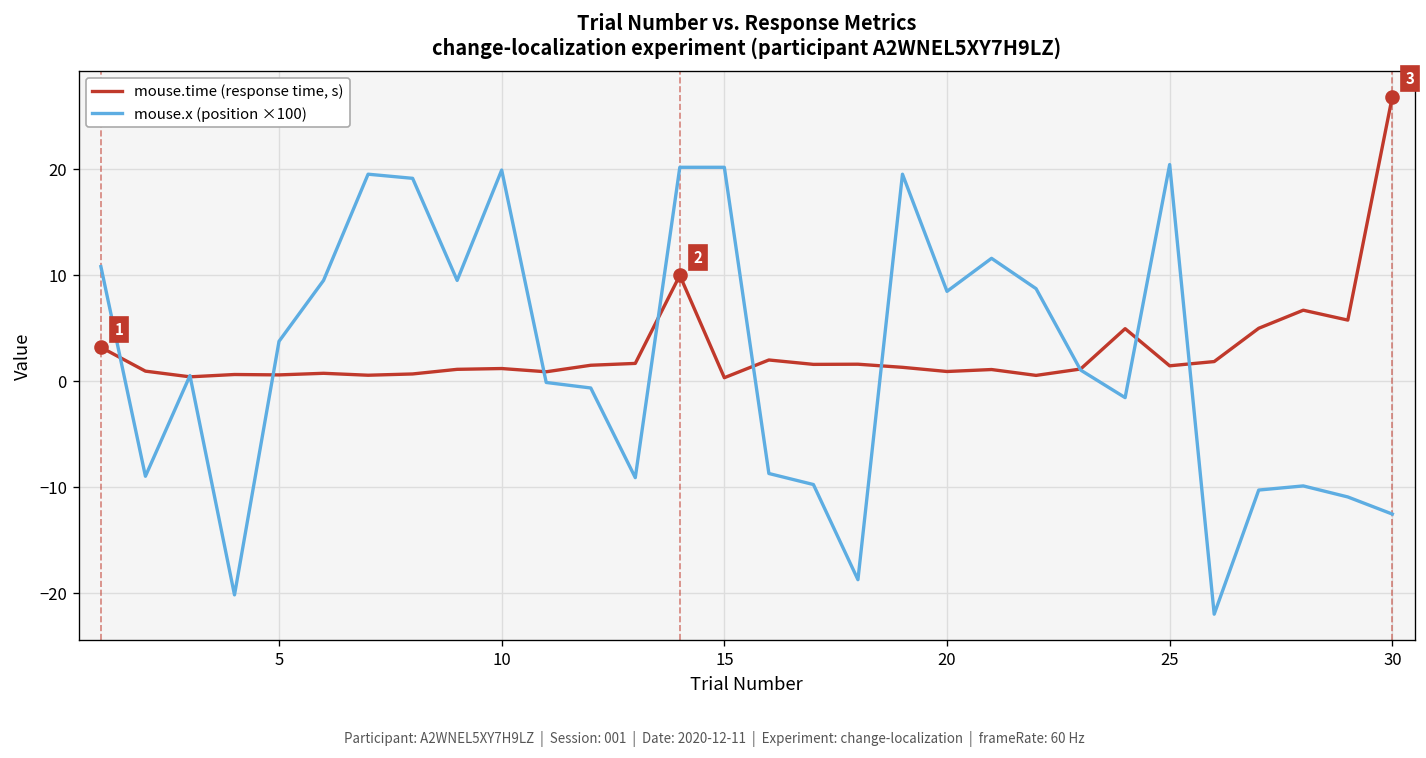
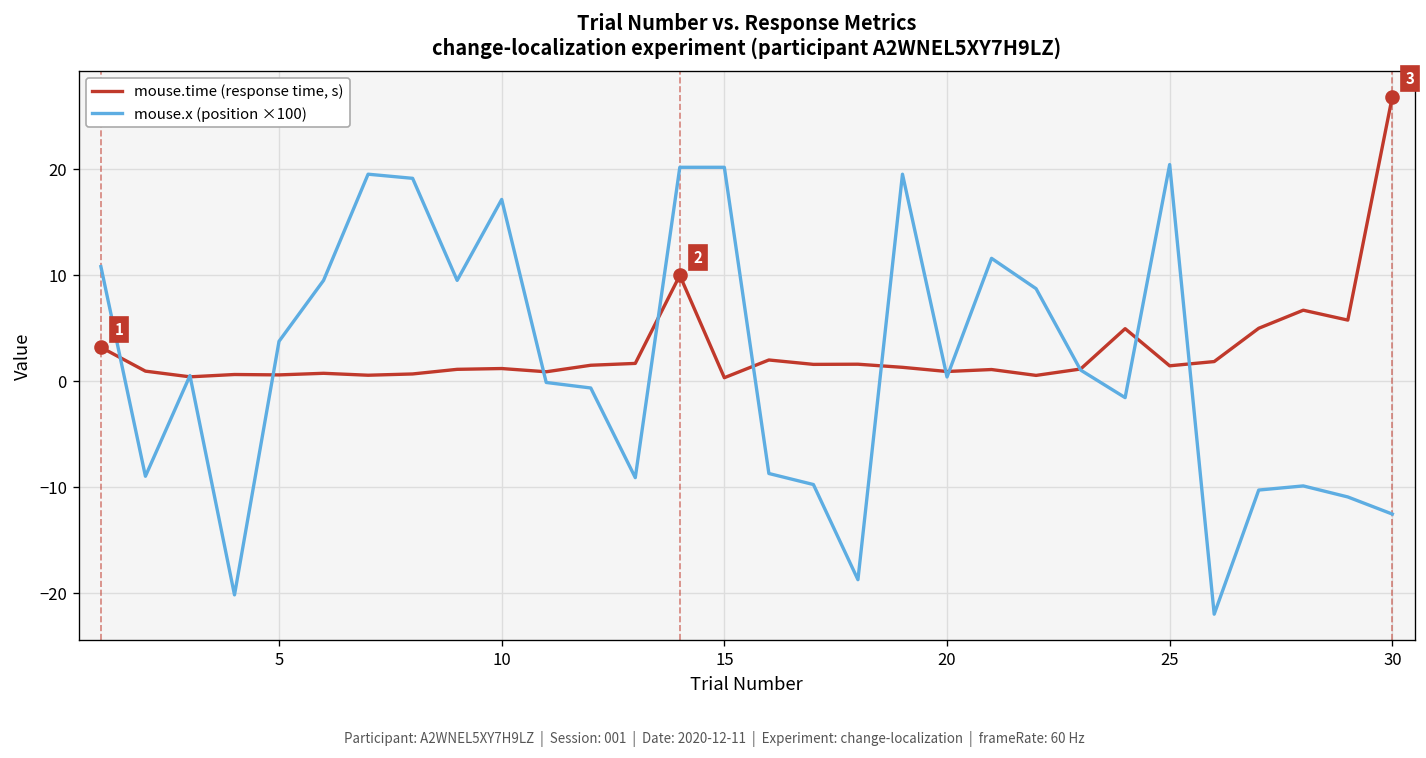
  {
    "mouse.x (position ×100)": {
      "5": 4,
-     "10": 20,
+     "10": 17,
      "15": 20,
-     "20": 8,
+     "20": 0,
      "25": 20,
      "30": -13
    }
  }
